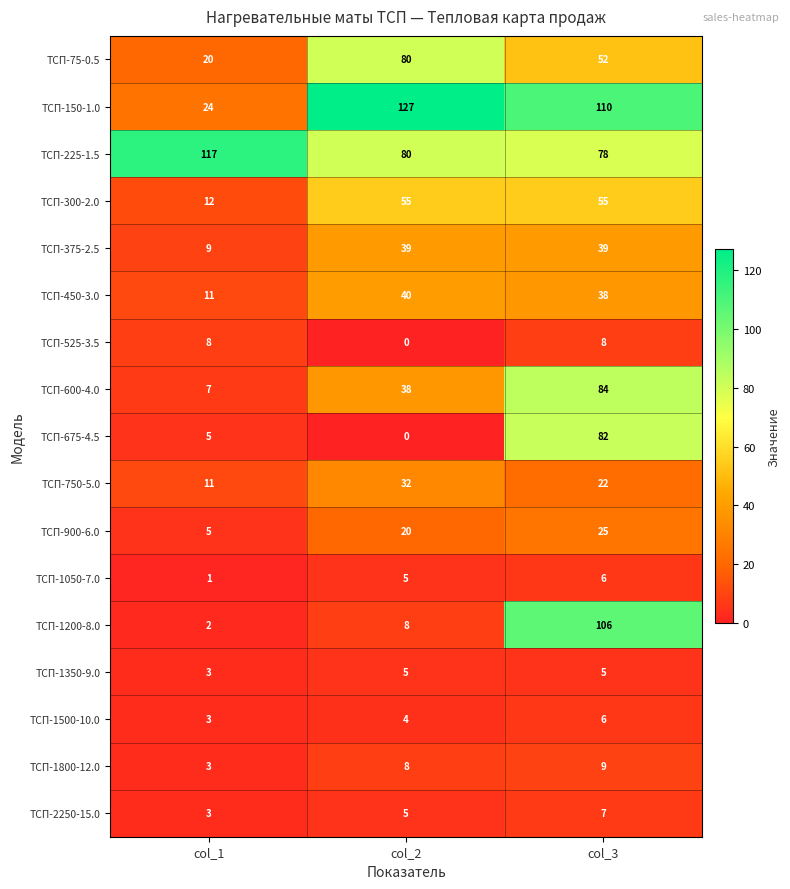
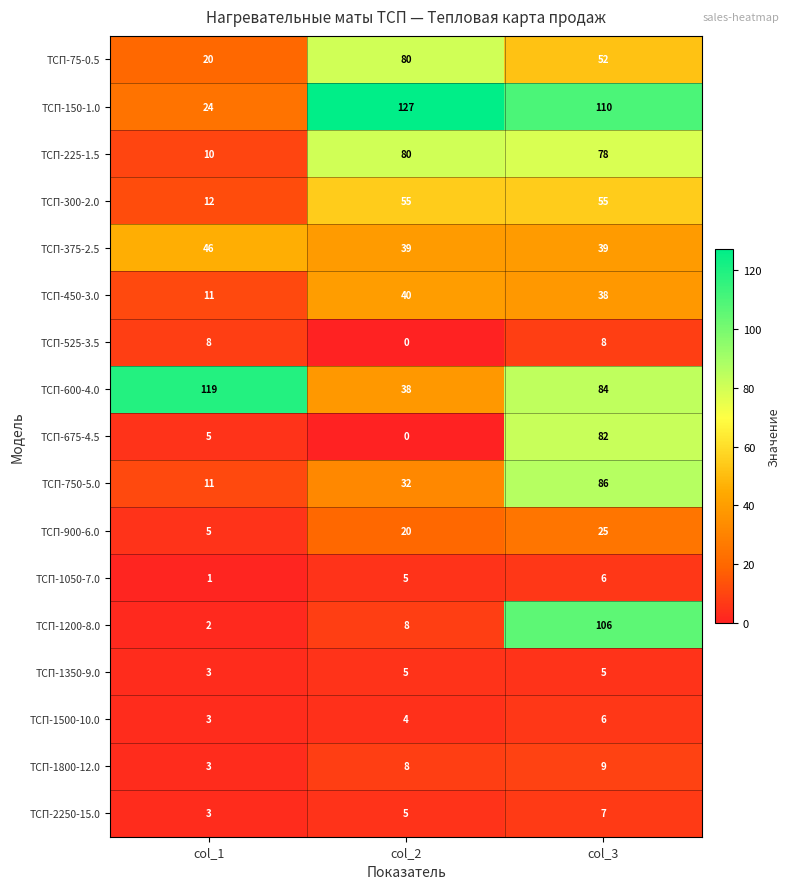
  {
    "ТСП-75-0.5": {
      "col_1": 20,
      "col_2": 80,
      "col_3": 52
    },
    "ТСП-150-1.0": {
      "col_1": 24,
      "col_2": 127,
      "col_3": 110
    },
    "ТСП-225-1.5": {
-     "col_1": 117,
+     "col_1": 10,
      "col_2": 80,
      "col_3": 78
    },
    "ТСП-300-2.0": {
      "col_1": 12,
      "col_2": 55,
      "col_3": 55
    },
    "ТСП-375-2.5": {
-     "col_1": 9,
+     "col_1": 46,
      "col_2": 39,
      "col_3": 39
    },
    "ТСП-450-3.0": {
      "col_1": 11,
      "col_2": 40,
      "col_3": 38
    },
    "ТСП-525-3.5": {
      "col_1": 8,
      "col_2": 0,
      "col_3": 8
    },
    "ТСП-600-4.0": {
-     "col_1": 7,
+     "col_1": 119,
      "col_2": 38,
      "col_3": 84
    },
    "ТСП-675-4.5": {
      "col_1": 5,
      "col_2": 0,
      "col_3": 82
    },
    "ТСП-750-5.0": {
      "col_1": 11,
      "col_2": 32,
-     "col_3": 22
+     "col_3": 86
    },
    "ТСП-900-6.0": {
      "col_1": 5,
      "col_2": 20,
      "col_3": 25
    },
    "ТСП-1050-7.0": {
      "col_1": 1,
      "col_2": 5,
      "col_3": 6
    },
    "ТСП-1200-8.0": {
      "col_1": 2,
      "col_2": 8,
      "col_3": 106
    },
    "ТСП-1350-9.0": {
      "col_1": 3,
      "col_2": 5,
      "col_3": 5
    },
    "ТСП-1500-10.0": {
      "col_1": 3,
      "col_2": 4,
      "col_3": 6
    },
    "ТСП-1800-12.0": {
      "col_1": 3,
      "col_2": 8,
      "col_3": 9
    },
    "ТСП-2250-15.0": {
      "col_1": 3,
      "col_2": 5,
      "col_3": 7
    }
  }
